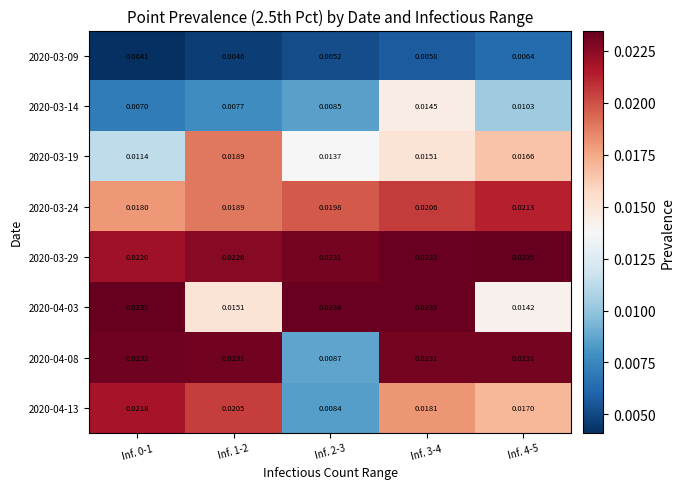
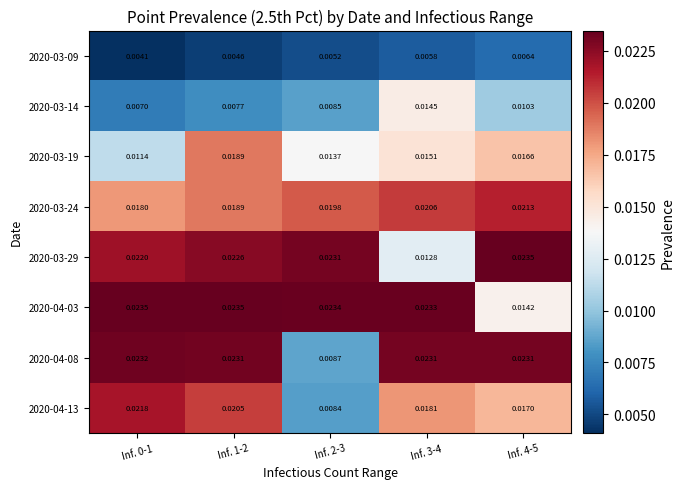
  {
    "2020-03-09": {
      "Inf. 0-1": 0.0041,
      "Inf. 1-2": 0.0046,
      "Inf. 2-3": 0.0052,
      "Inf. 3-4": 0.0058,
      "Inf. 4-5": 0.0064
    },
    "2020-03-14": {
      "Inf. 0-1": 0.0070,
      "Inf. 1-2": 0.0077,
      "Inf. 2-3": 0.0085,
      "Inf. 3-4": 0.0145,
      "Inf. 4-5": 0.0103
    },
    "2020-03-19": {
      "Inf. 0-1": 0.0114,
      "Inf. 1-2": 0.0189,
      "Inf. 2-3": 0.0137,
      "Inf. 3-4": 0.0151,
      "Inf. 4-5": 0.0166
    },
    "2020-03-24": {
      "Inf. 0-1": 0.0180,
      "Inf. 1-2": 0.0189,
      "Inf. 2-3": 0.0198,
      "Inf. 3-4": 0.0206,
      "Inf. 4-5": 0.0213
    },
    "2020-03-29": {
      "Inf. 0-1": 0.0220,
      "Inf. 1-2": 0.0226,
      "Inf. 2-3": 0.0231,
-     "Inf. 3-4": 0.0233,
+     "Inf. 3-4": 0.0128,
      "Inf. 4-5": 0.0235
    },
    "2020-04-03": {
      "Inf. 0-1": 0.0235,
-     "Inf. 1-2": 0.0151,
+     "Inf. 1-2": 0.0235,
      "Inf. 2-3": 0.0234,
      "Inf. 3-4": 0.0233,
      "Inf. 4-5": 0.0142
    },
    "2020-04-08": {
      "Inf. 0-1": 0.0232,
      "Inf. 1-2": 0.0231,
      "Inf. 2-3": 0.0087,
      "Inf. 3-4": 0.0231,
      "Inf. 4-5": 0.0231
    },
    "2020-04-13": {
      "Inf. 0-1": 0.0218,
      "Inf. 1-2": 0.0205,
      "Inf. 2-3": 0.0084,
      "Inf. 3-4": 0.0181,
      "Inf. 4-5": 0.0170
    }
  }
